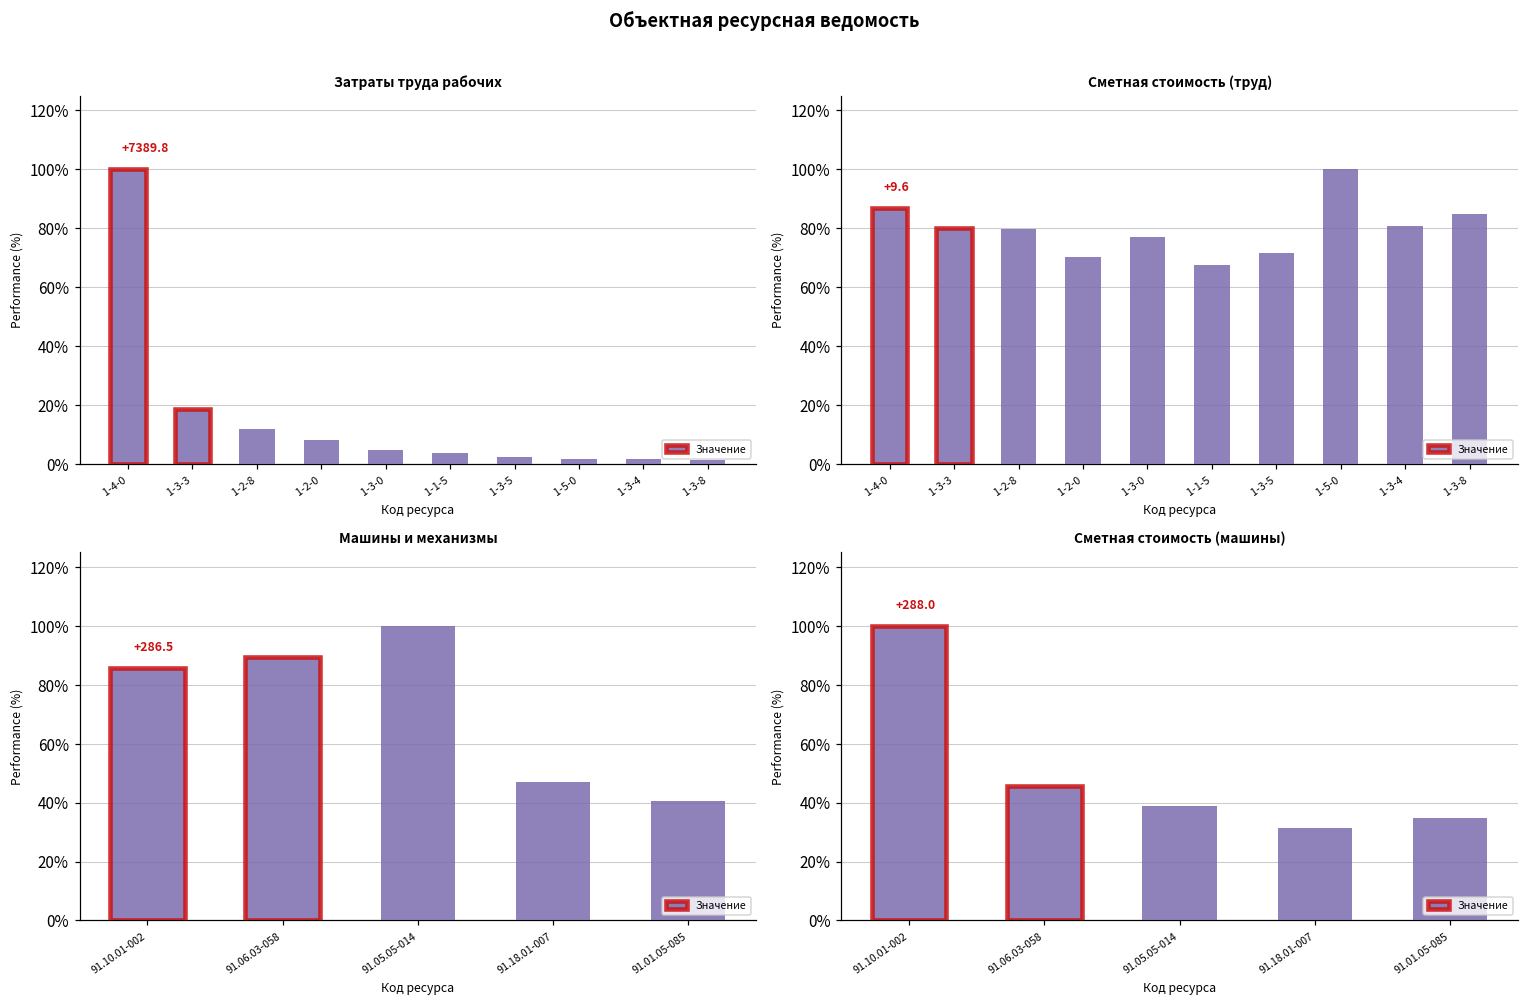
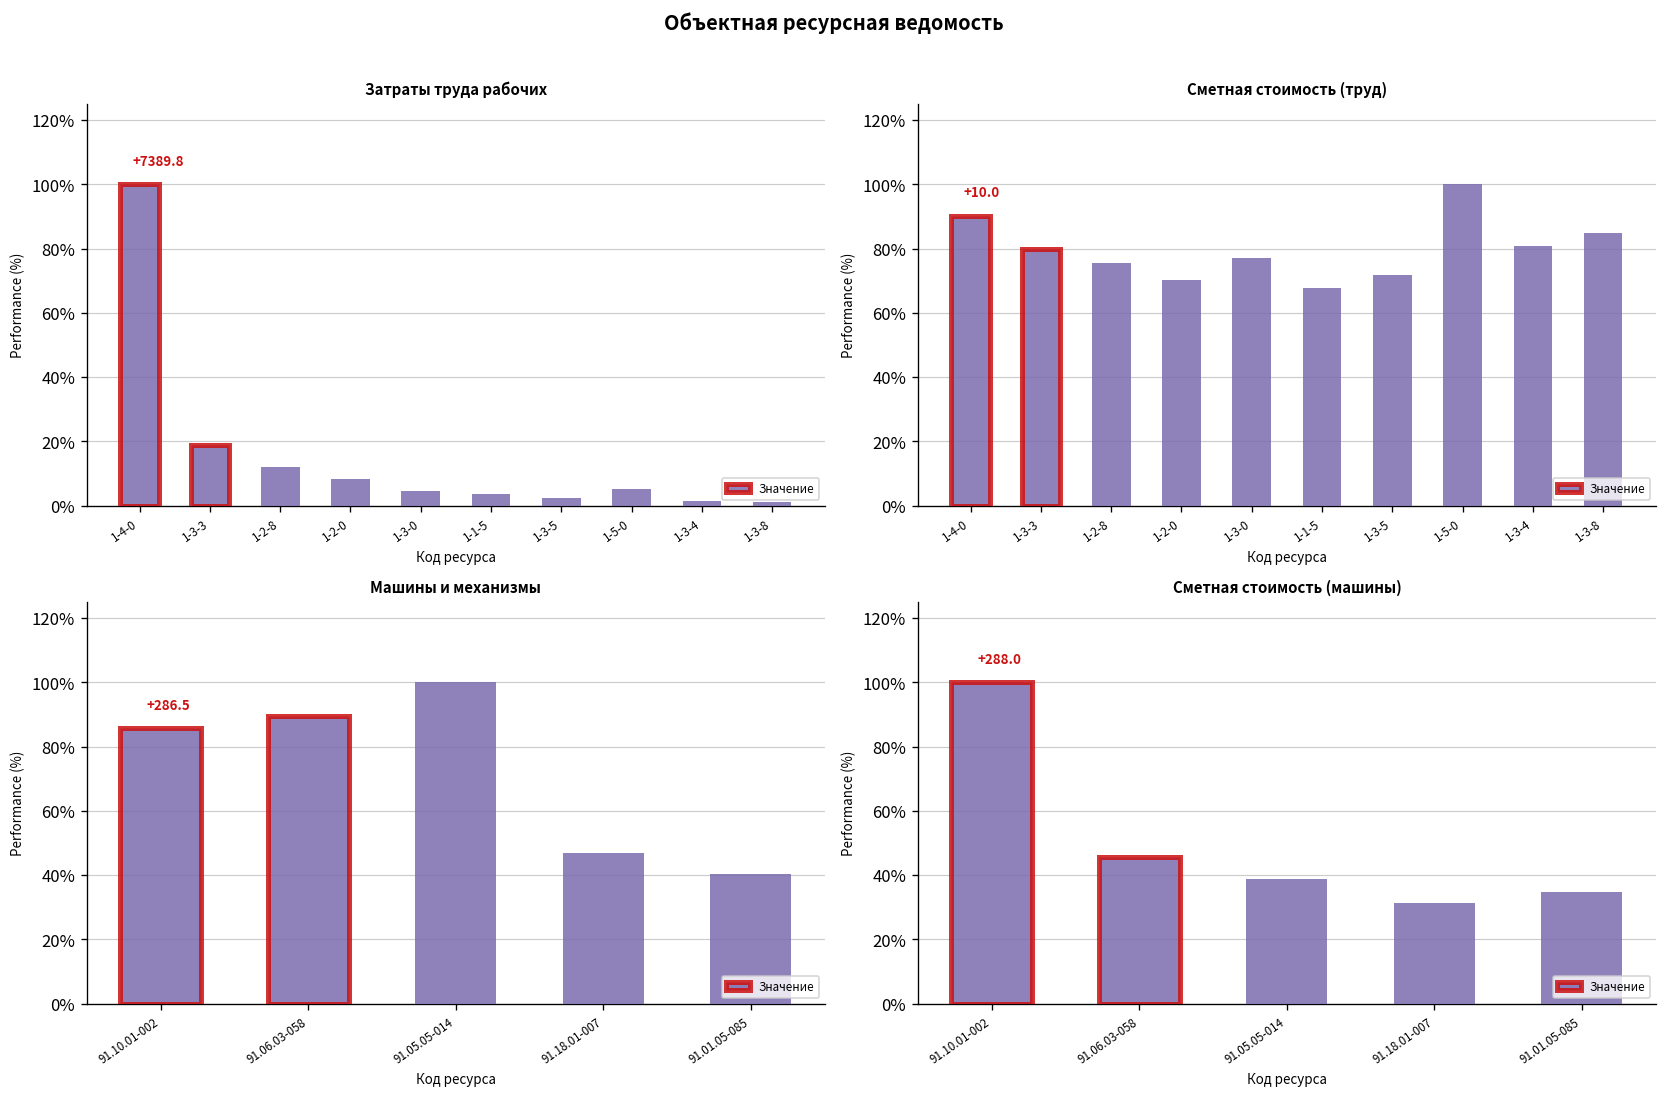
  {
    "Затраты труда рабочих": {
      "1-3-3": "19%",
      "1-2-8": "12%",
      "1-2-0": "8%",
      "1-3-0": "5%",
      "1-1-5": "4%",
      "1-3-5": "2%",
-     "1-5-0": "2%",
+     "1-5-0": "5%",
      "1-3-4": "2%",
      "1-3-8": "1%"
    },
    "Сметная стоимость (труд)": {
-     "1-4-0": "+9.6",
-     "1-2-8": "80%"
+     "1-4-0": "+10.0",
+     "1-2-8": "76%"
    },
    "Машины и механизмы": {
      "91.06.03-058": "90%",
      "91.05.05-014": "100%",
      "91.18.01-007": "47%",
      "91.01.05-085": "41%"
    },
    "Сметная стоимость (машины)": {
      "91.06.03-058": "46%",
      "91.05.05-014": "39%",
      "91.18.01-007": "31%",
      "91.01.05-085": "35%"
    }
  }
